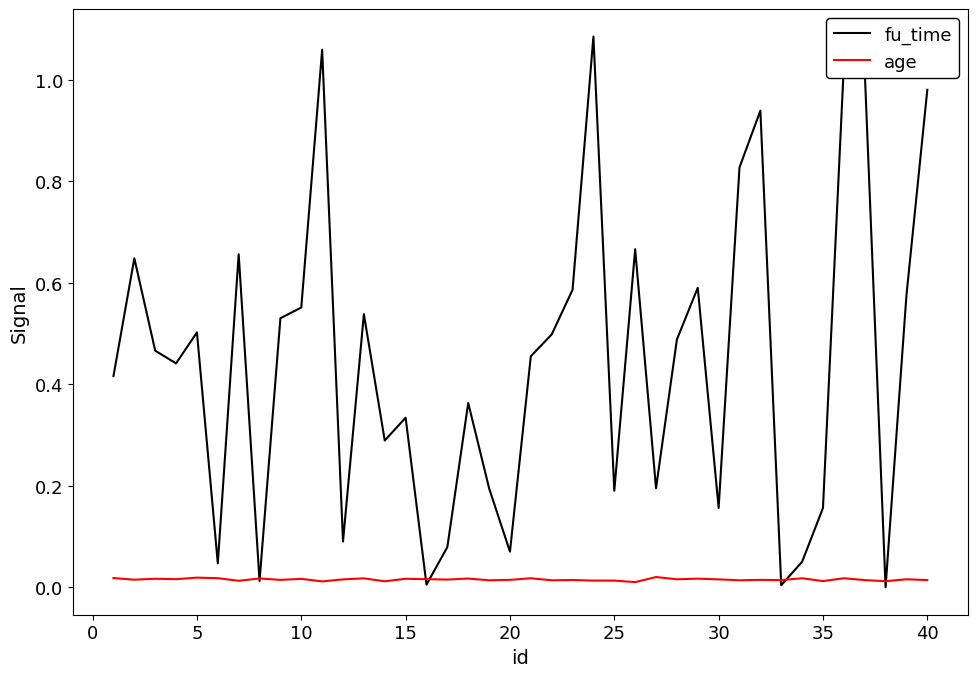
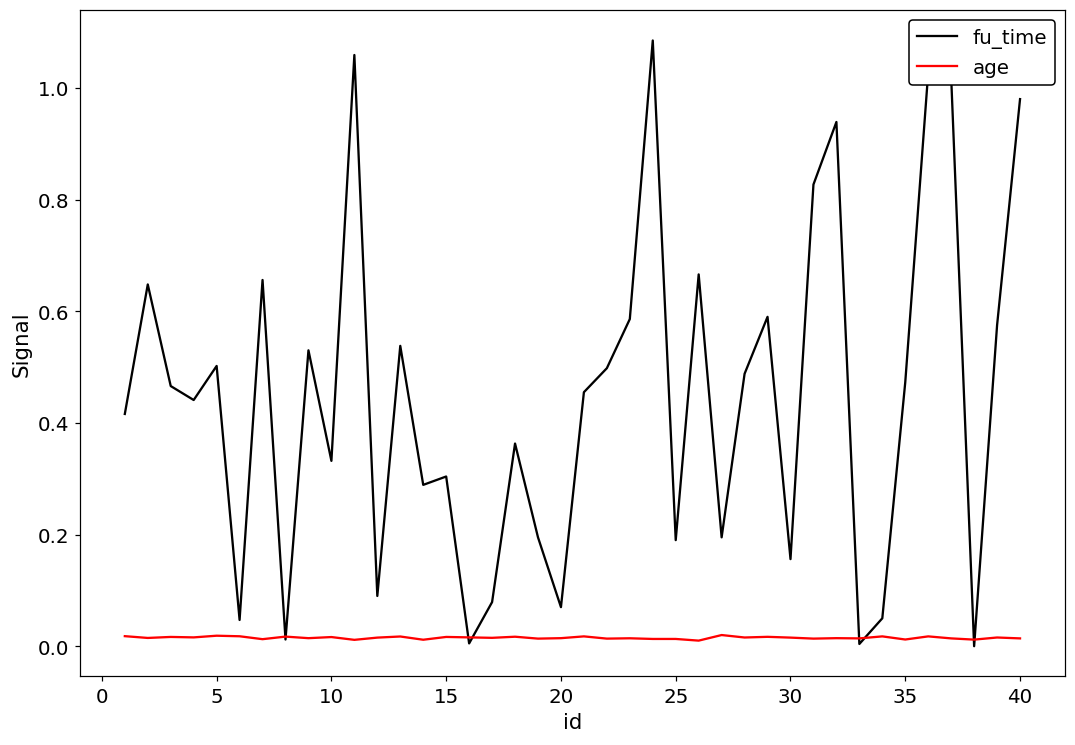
  {
    "fu_time": {
      "5": 0.50,
-     "10": 0.55,
-     "15": 0.33,
+     "10": 0.33,
+     "15": 0.30,
      "20": 0.07,
      "25": 0.19,
      "30": 0.16,
-     "35": 0.16,
+     "35": 0.47,
      "40": 0.98
    },
    "age": {
      "5": 0.02,
      "10": 0.02,
      "15": 0.02,
      "20": 0.01,
      "25": 0.01,
      "30": 0.02,
      "35": 0.01,
      "40": 0.01
    }
  }
